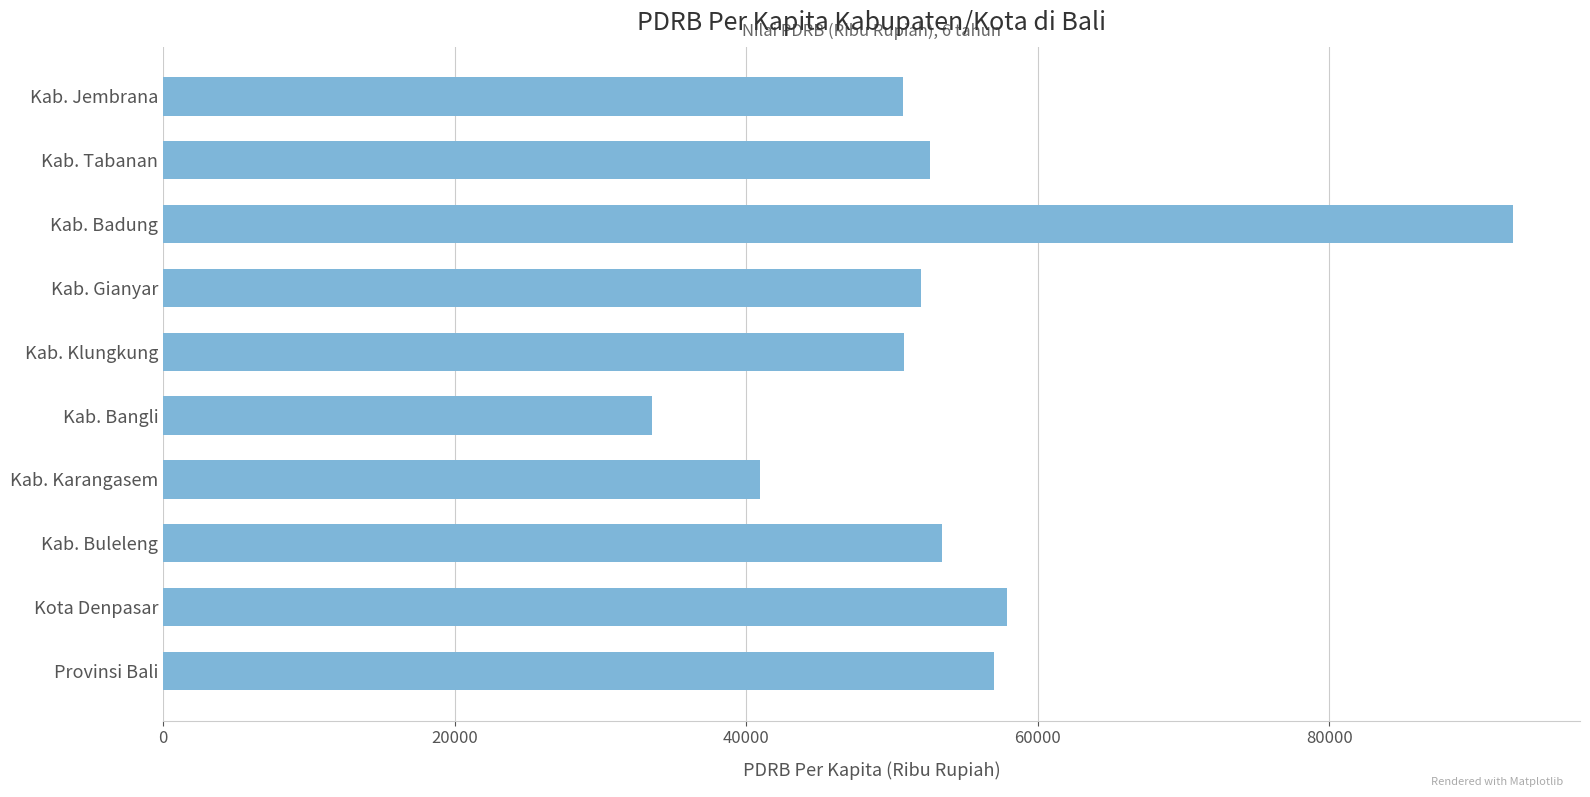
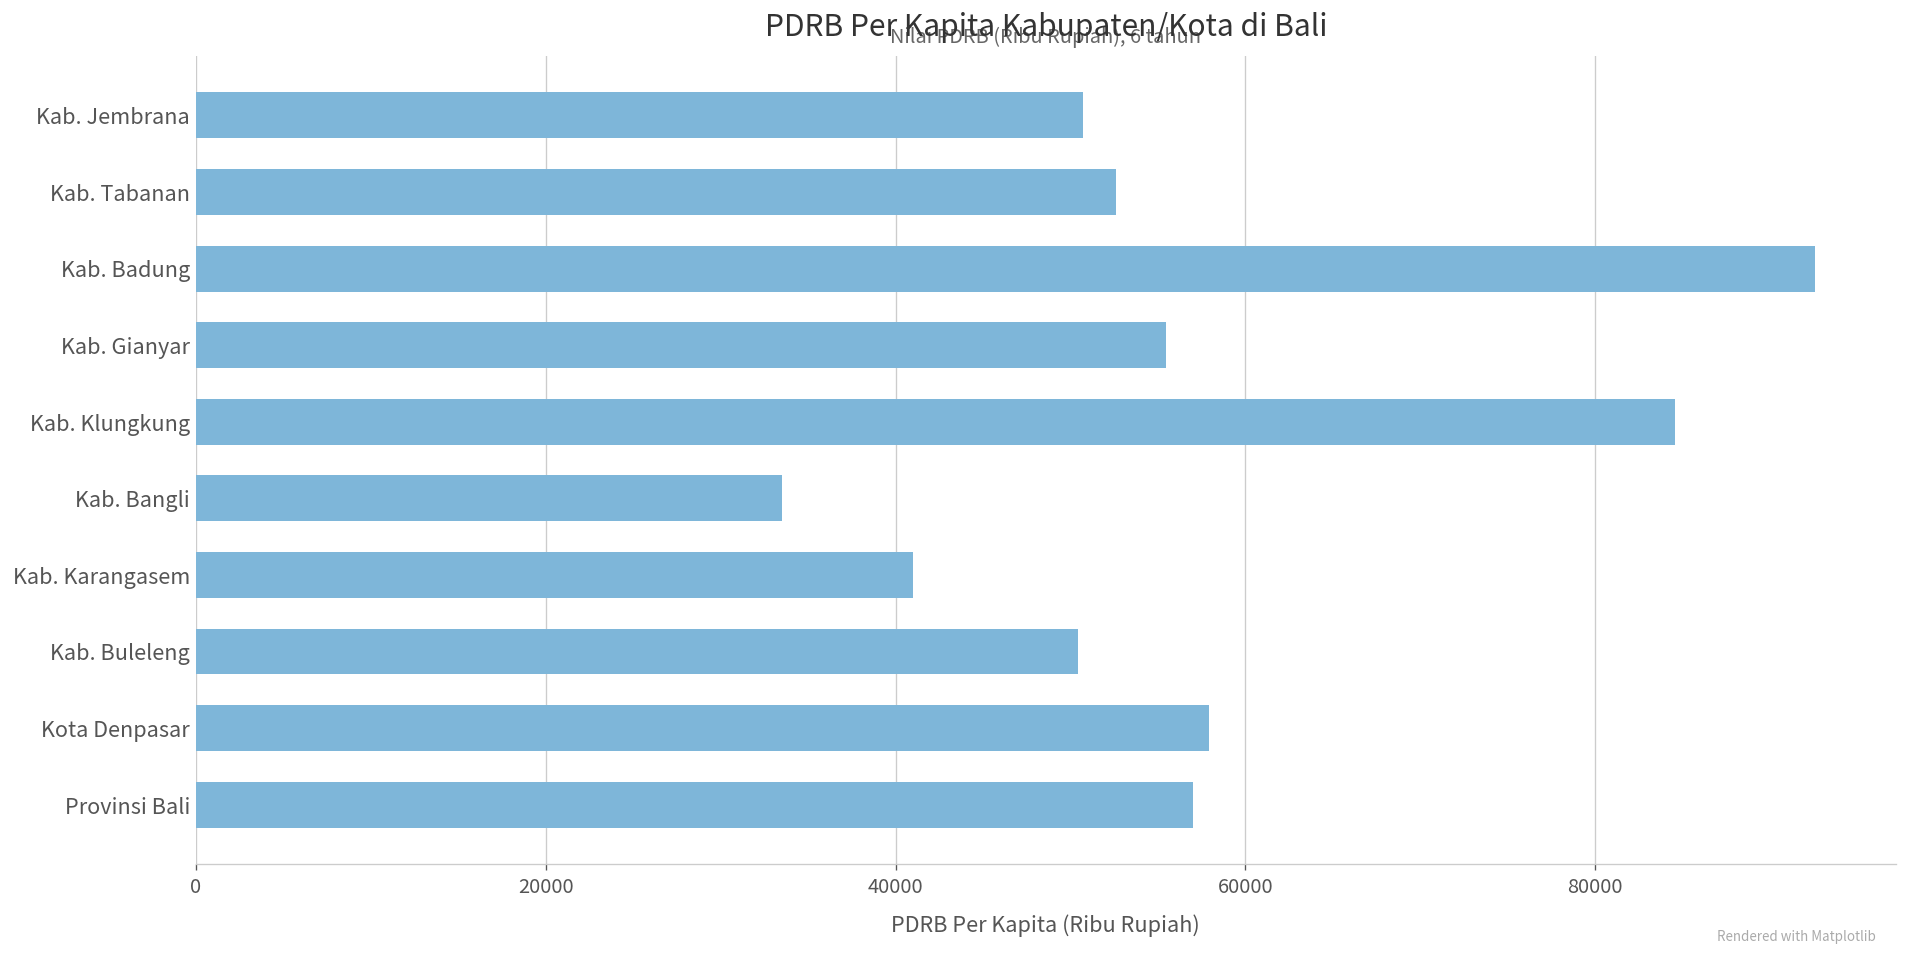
  {
    "Kab. Jembrana": 50700,
    "Kab. Tabanan": 52600,
    "Kab. Badung": 92600,
-   "Kab. Gianyar": 52000,
-   "Kab. Klungkung": 50800,
+   "Kab. Gianyar": 55500,
+   "Kab. Klungkung": 84500,
    "Kab. Bangli": 33500,
    "Kab. Karangasem": 41000,
-   "Kab. Buleleng": 53400,
+   "Kab. Buleleng": 50400,
    "Kota Denpasar": 57900,
    "Provinsi Bali": 57000
  }
